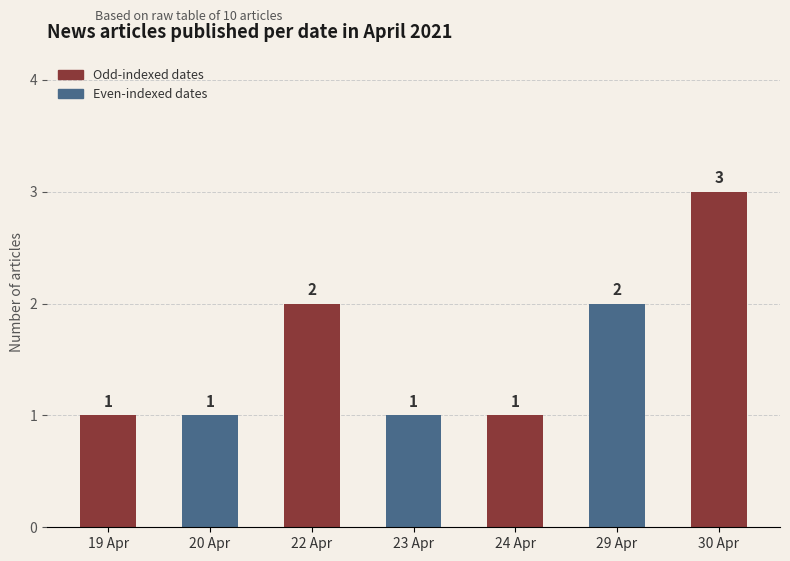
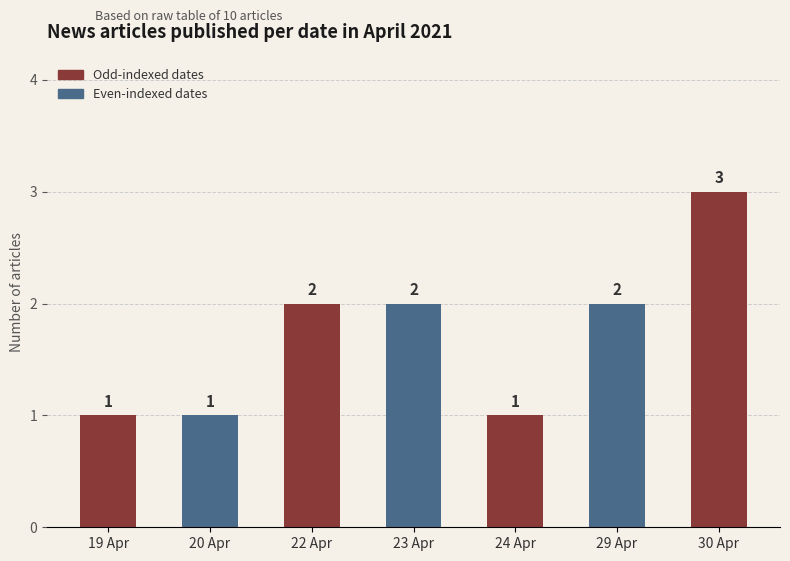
  {
    "19 Apr": 1,
    "20 Apr": 1,
    "22 Apr": 2,
-   "23 Apr": 1,
+   "23 Apr": 2,
    "24 Apr": 1,
    "29 Apr": 2,
    "30 Apr": 3
  }
